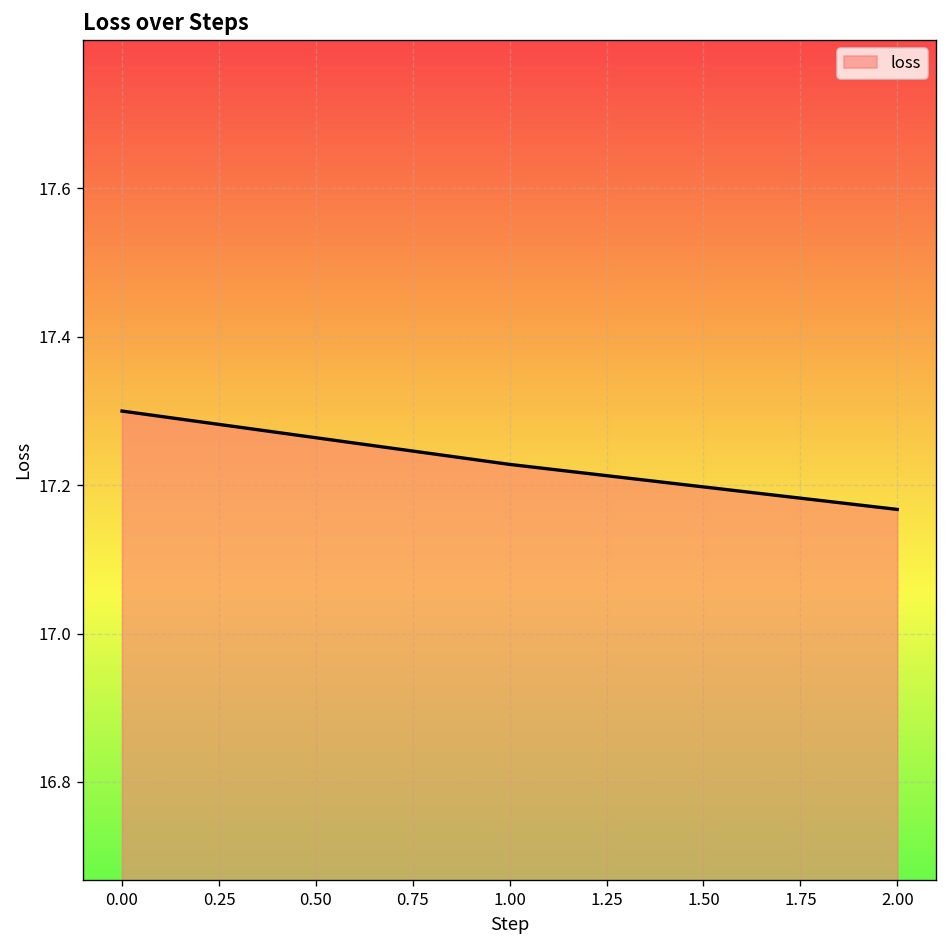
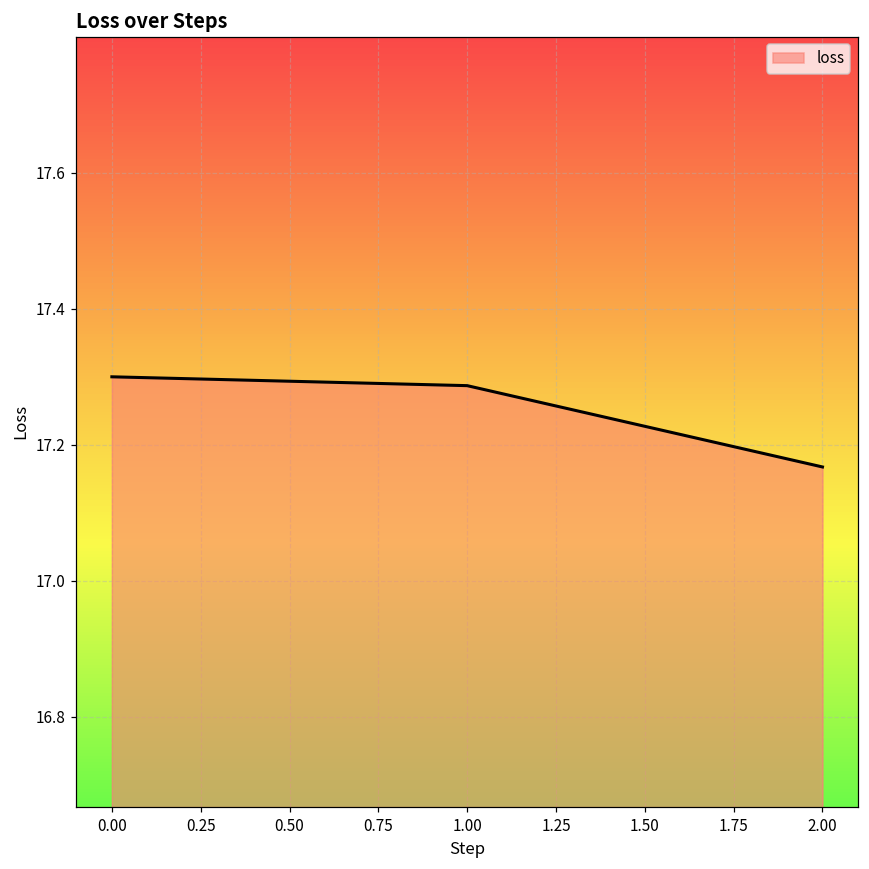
  {
    "0.00": 17.30,
-   "1.00": 17.23,
+   "1.00": 17.29,
    "2.00": 17.17
  }
